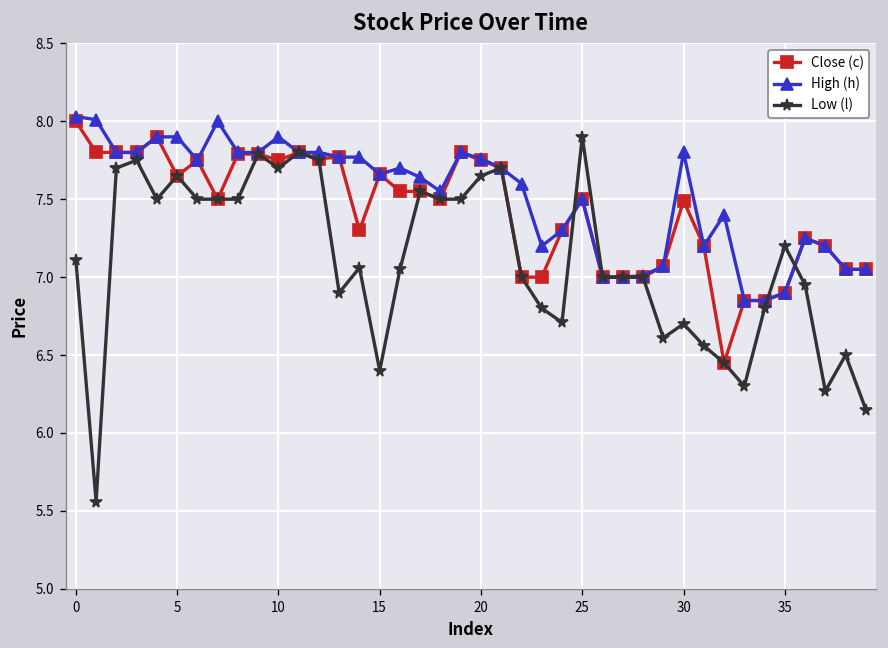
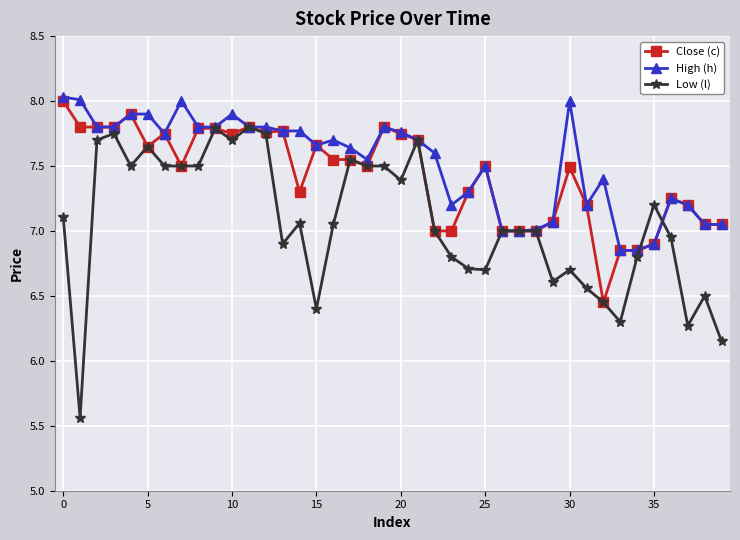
  {
    "Close (c)": {
      "0": 8.00,
      "10": 7.75,
      "30": 7.49
    },
    "High (h)": {
      "0": 8.03,
      "5": 7.9,
      "10": 7.9,
-     "30": 7.8
+     "30": 8.0
    },
    "Low (l)": {
      "0": 7.11,
      "10": 7.70,
      "15": 6.40,
-     "20": 7.65,
-     "25": 7.9,
+     "20": 7.39,
+     "25": 6.7,
      "30": 6.70,
      "35": 7.20
    }
  }
